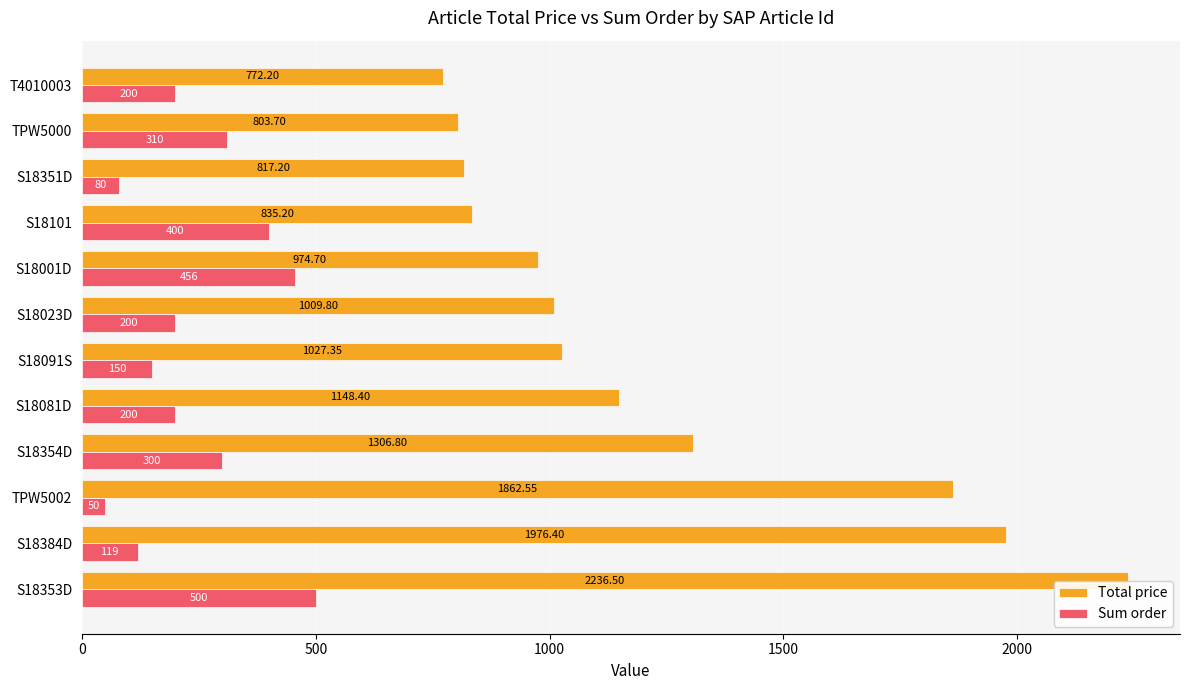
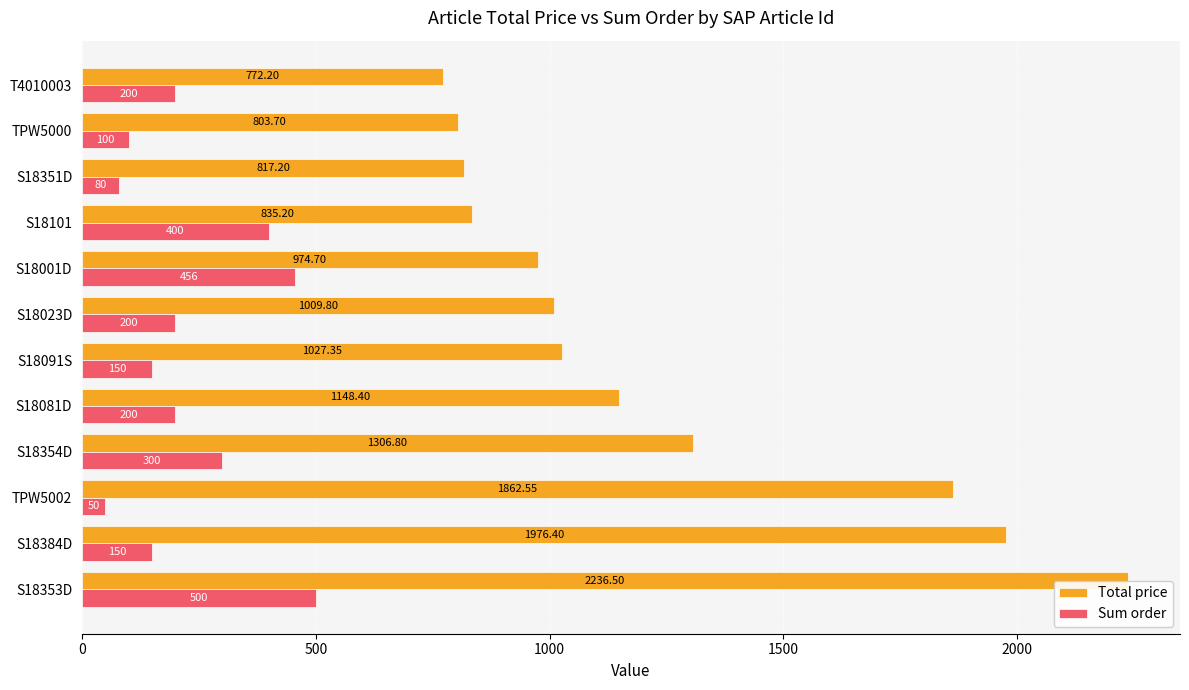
  {
    "Total price": {
      "T4010003": 772.20,
      "TPW5000": 803.70,
      "S18351D": 817.20,
      "S18101": 835.20,
      "S18001D": 974.70,
      "S18023D": 1009.80,
      "S18091S": 1027.35,
      "S18081D": 1148.40,
      "S18354D": 1306.80,
      "TPW5002": 1862.55,
      "S18384D": 1976.40,
      "S18353D": 2236.50
    },
    "Sum order": {
      "T4010003": 200,
-     "TPW5000": 310,
+     "TPW5000": 100,
      "S18351D": 80,
      "S18101": 400,
      "S18001D": 456,
      "S18023D": 200,
      "S18091S": 150,
      "S18081D": 200,
      "S18354D": 300,
      "TPW5002": 50,
-     "S18384D": 119,
+     "S18384D": 150,
      "S18353D": 500
    }
  }
